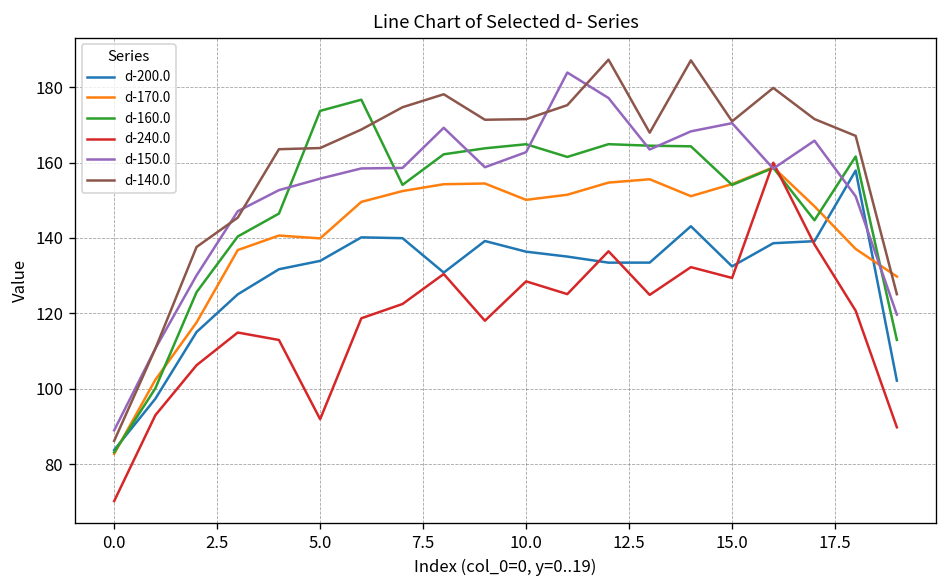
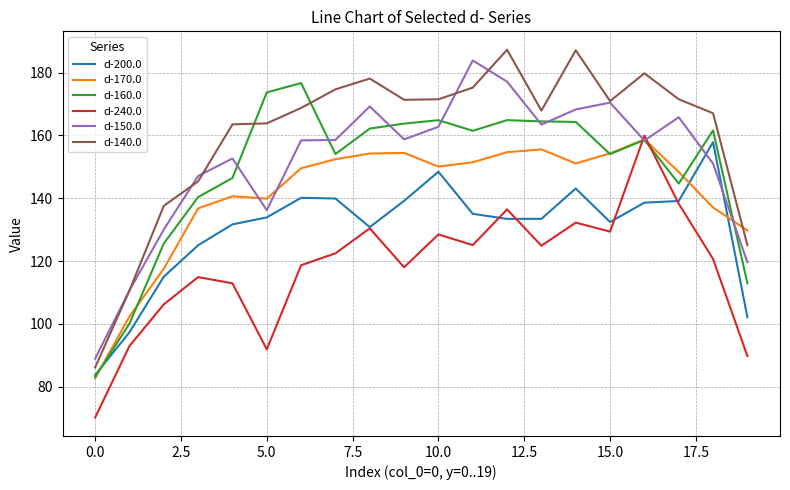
  {
    "d-200.0": {
      "5.0": 134,
-     "10.0": 136,
+     "10.0": 148,
      "15.0": 132
    },
    "d-170.0": {
      "5.0": 140,
      "10.0": 150
    },
    "d-160.0": {
      "5.0": 174,
      "10.0": 165
    },
    "d-240.0": {
      "0.0": 70,
      "5.0": 92,
      "10.0": 128,
      "15.0": 129
    },
    "d-150.0": {
      "0.0": 89,
-     "5.0": 156,
+     "5.0": 136,
      "10.0": 163
    },
    "d-140.0": {
      "0.0": 86,
      "5.0": 164,
      "10.0": 172
    }
  }
